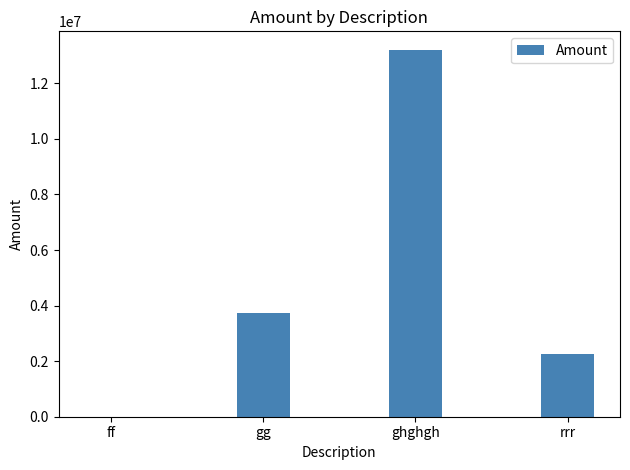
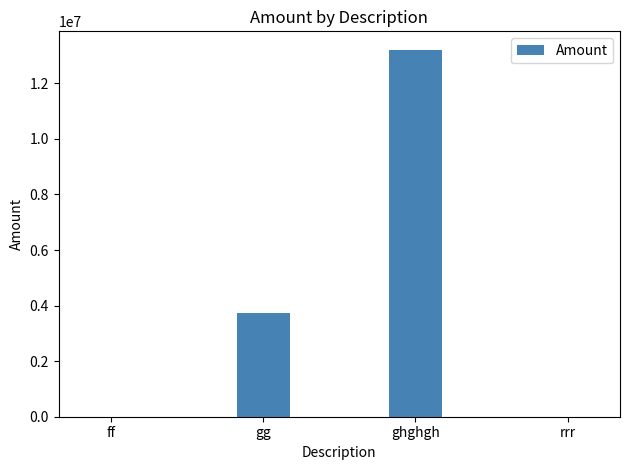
  {
    "gg": 3700000,
    "ghghgh": 13200000,
-   "rrr": 2300000
+   "rrr": 0
  }
